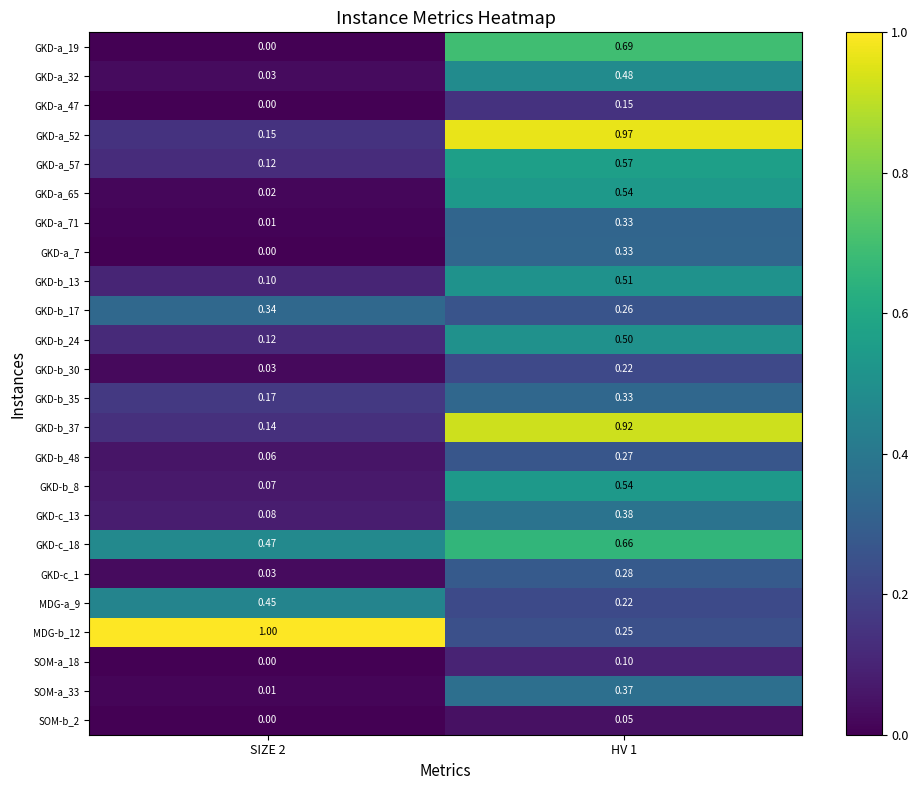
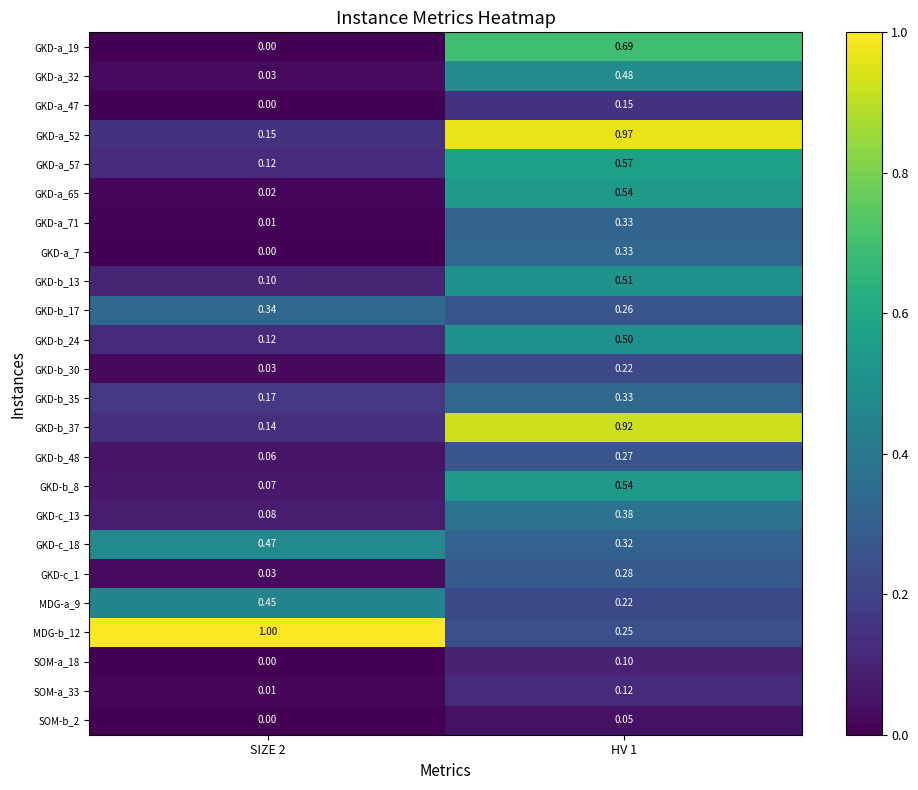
  {
    "GKD-a_19": {
      "SIZE 2": 0.00,
      "HV 1": 0.69
    },
    "GKD-a_32": {
      "SIZE 2": 0.03,
      "HV 1": 0.48
    },
    "GKD-a_47": {
      "SIZE 2": 0.00,
      "HV 1": 0.15
    },
    "GKD-a_52": {
      "SIZE 2": 0.15,
      "HV 1": 0.97
    },
    "GKD-a_57": {
      "SIZE 2": 0.12,
      "HV 1": 0.57
    },
    "GKD-a_65": {
      "SIZE 2": 0.02,
      "HV 1": 0.54
    },
    "GKD-a_71": {
      "SIZE 2": 0.01,
      "HV 1": 0.33
    },
    "GKD-a_7": {
      "SIZE 2": 0.00,
      "HV 1": 0.33
    },
    "GKD-b_13": {
      "SIZE 2": 0.10,
      "HV 1": 0.51
    },
    "GKD-b_17": {
      "SIZE 2": 0.34,
      "HV 1": 0.26
    },
    "GKD-b_24": {
      "SIZE 2": 0.12,
      "HV 1": 0.50
    },
    "GKD-b_30": {
      "SIZE 2": 0.03,
      "HV 1": 0.22
    },
    "GKD-b_35": {
      "SIZE 2": 0.17,
      "HV 1": 0.33
    },
    "GKD-b_37": {
      "SIZE 2": 0.14,
      "HV 1": 0.92
    },
    "GKD-b_48": {
      "SIZE 2": 0.06,
      "HV 1": 0.27
    },
    "GKD-b_8": {
      "SIZE 2": 0.07,
      "HV 1": 0.54
    },
    "GKD-c_13": {
      "SIZE 2": 0.08,
      "HV 1": 0.38
    },
    "GKD-c_18": {
      "SIZE 2": 0.47,
-     "HV 1": 0.66
+     "HV 1": 0.32
    },
    "GKD-c_1": {
      "SIZE 2": 0.03,
      "HV 1": 0.28
    },
    "MDG-a_9": {
      "SIZE 2": 0.45,
      "HV 1": 0.22
    },
    "MDG-b_12": {
      "SIZE 2": 1.00,
      "HV 1": 0.25
    },
    "SOM-a_18": {
      "SIZE 2": 0.00,
      "HV 1": 0.10
    },
    "SOM-a_33": {
      "SIZE 2": 0.01,
-     "HV 1": 0.37
+     "HV 1": 0.12
    },
    "SOM-b_2": {
      "SIZE 2": 0.00,
      "HV 1": 0.05
    }
  }
